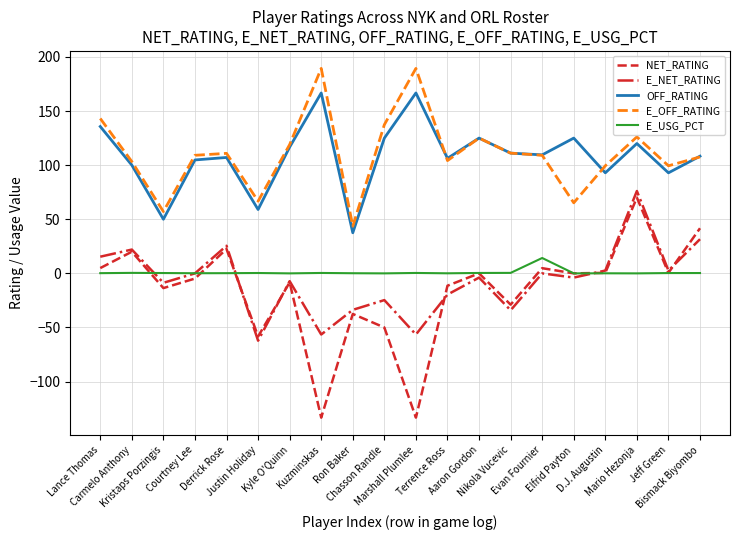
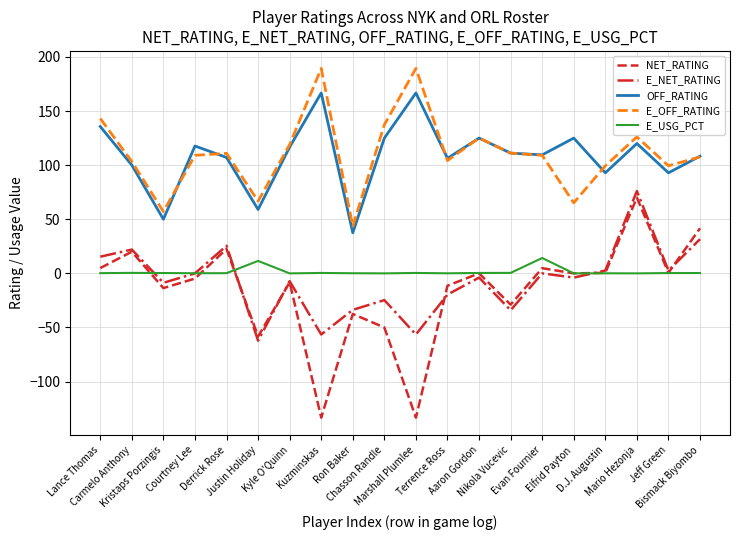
  {
    "OFF_RATING": {
      "Lance Thomas": 136,
      "Carmelo Anthony": 100,
      "Kristaps Porzingis": 50,
-     "Courtney Lee": 105,
+     "Courtney Lee": 118,
      "Derrick Rose": 107,
      "Justin Holiday": 59,
      "Kuzminskas": 167,
      "Ron Baker": 38,
      "Chasson Randle": 125,
      "Marshall Plumlee": 167,
      "Elfrid Payton": 125,
      "D.J. Augustin": 93,
      "Mario Hezonja": 120,
      "Jeff Green": 93
    },
    "E_OFF_RATING": {
      "Lance Thomas": 143,
      "Carmelo Anthony": 103,
      "Kristaps Porzingis": 57,
      "Courtney Lee": 109,
      "Derrick Rose": 111,
      "Justin Holiday": 67,
      "Kuzminskas": 189,
      "Ron Baker": 44,
      "Chasson Randle": 137,
      "Marshall Plumlee": 189,
      "Elfrid Payton": 65,
      "D.J. Augustin": 99,
      "Mario Hezonja": 126,
      "Jeff Green": 99
    },
    "E_USG_PCT": {
      "Lance Thomas": 0,
      "Carmelo Anthony": 0,
      "Kristaps Porzingis": 0,
      "Derrick Rose": 0,
-     "Justin Holiday": 0,
+     "Justin Holiday": 12,
      "Kyle O'Quinn": 0,
      "Kuzminskas": 0,
      "Ron Baker": 0,
      "Chasson Randle": 0,
      "Marshall Plumlee": 0,
      "Terrence Ross": 0,
      "Nikola Vucevic": 0,
      "Evan Fournier": 14,
      "Mario Hezonja": 0,
      "Bismack Biyombo": 0
    }
  }
